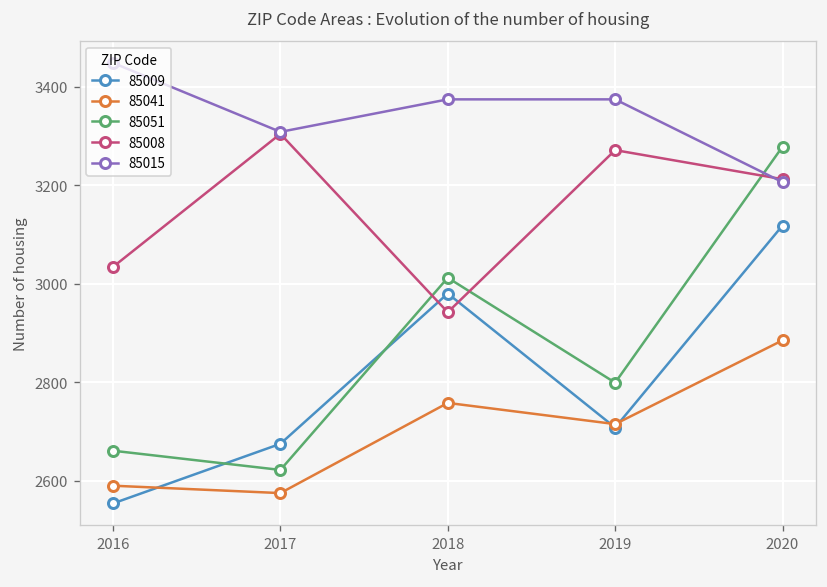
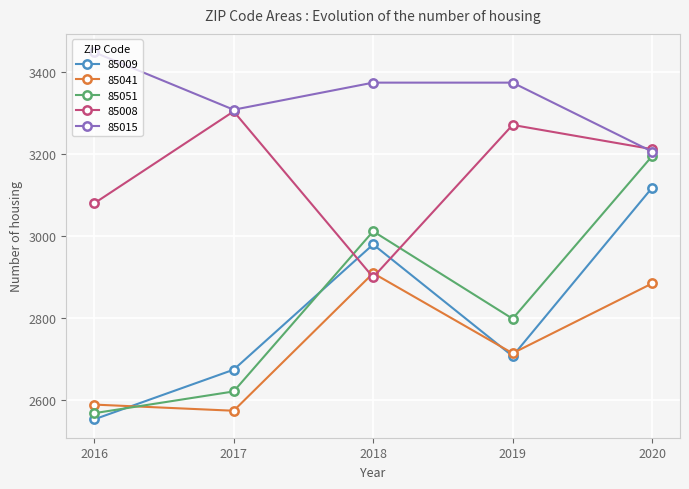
  {
    "85009": {
      "2016": 2550,
      "2017": 2680,
      "2018": 2980,
      "2019": 2710,
      "2020": 3120
    },
    "85041": {
      "2016": 2590,
      "2017": 2580,
-     "2018": 2760,
+     "2018": 2910,
      "2019": 2720,
      "2020": 2890
    },
    "85051": {
-     "2016": 2660,
+     "2016": 2570,
      "2017": 2620,
      "2018": 3010,
      "2019": 2800,
-     "2020": 3280
+     "2020": 3200
    },
    "85008": {
-     "2016": 3030,
-     "2018": 2940,
+     "2016": 3080,
+     "2018": 2900,
      "2019": 3270
    },
    "85015": {
      "2018": 3370,
      "2019": 3370
    }
  }
